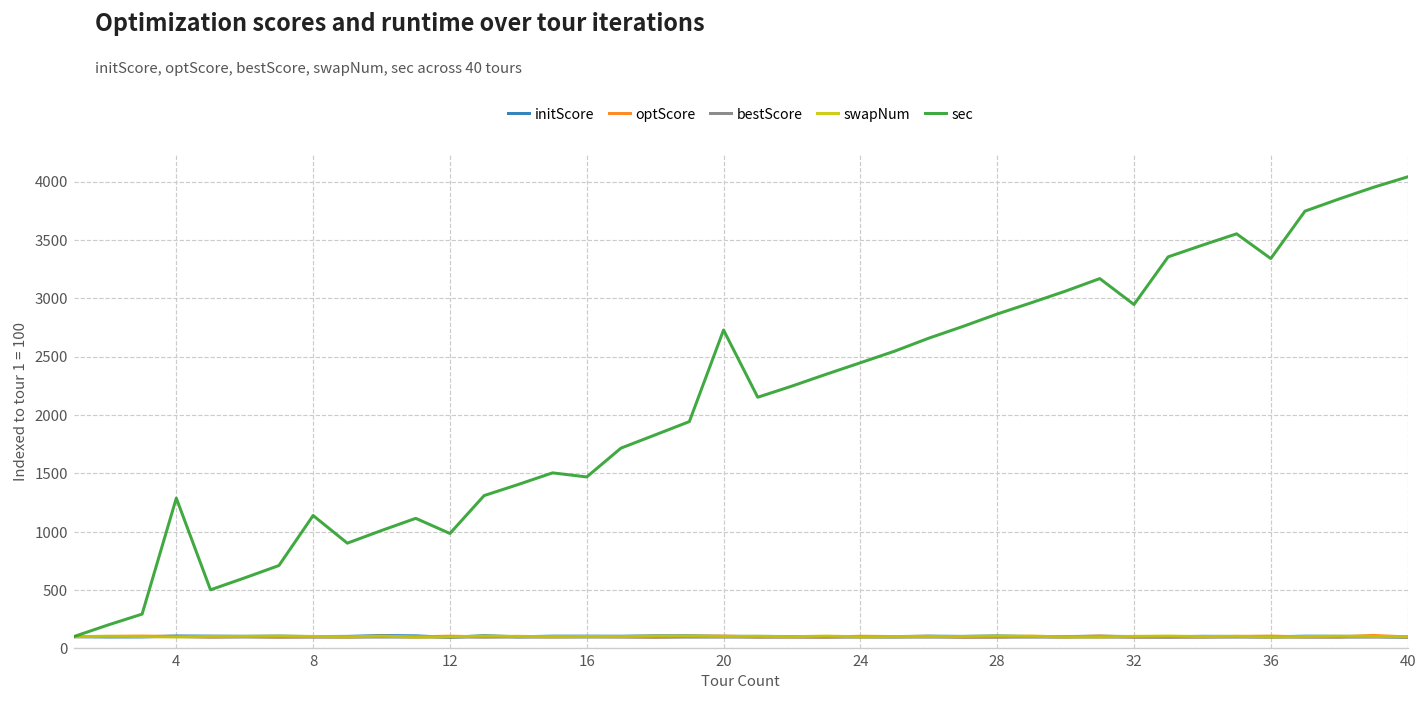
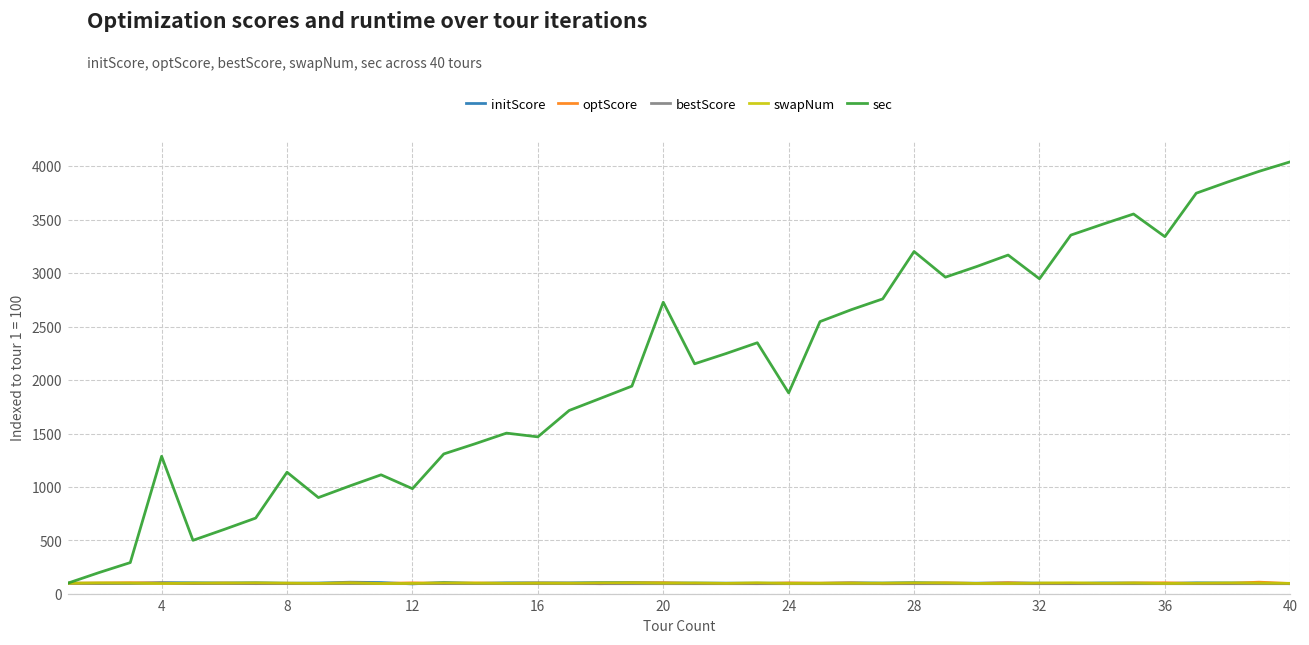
  {
    "sec": {
      "4": 1300,
      "8": 1100,
      "12": 1000,
      "16": 1500,
      "20": 2700,
-     "24": 2400,
-     "28": 2900,
+     "24": 1900,
+     "28": 3200,
      "32": 2900,
      "36": 3300,
      "40": 4000
    }
  }
